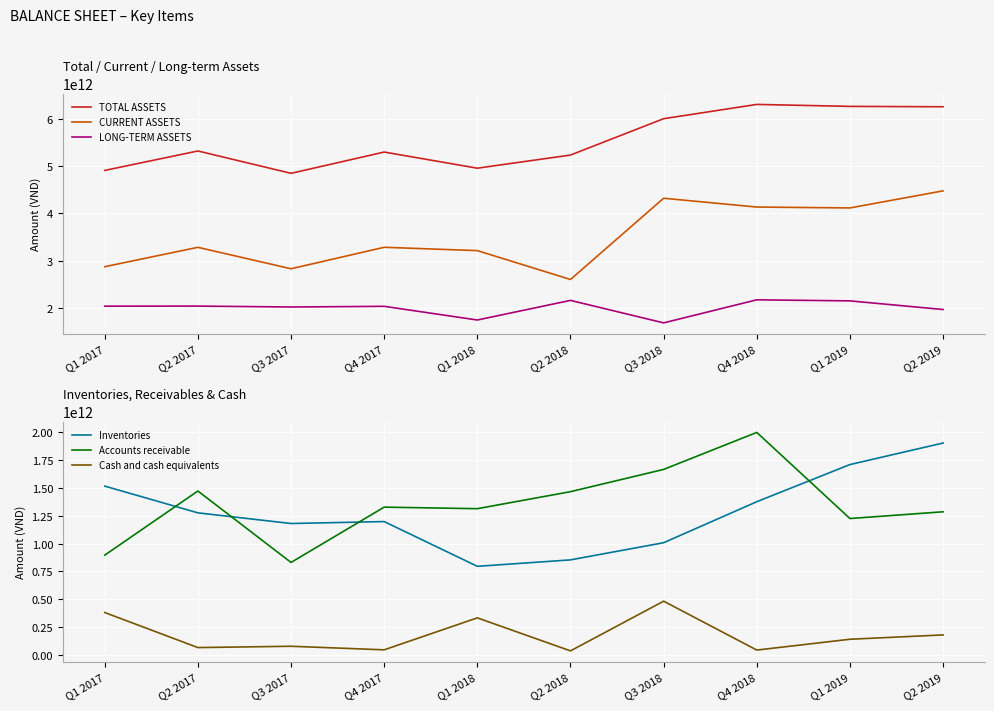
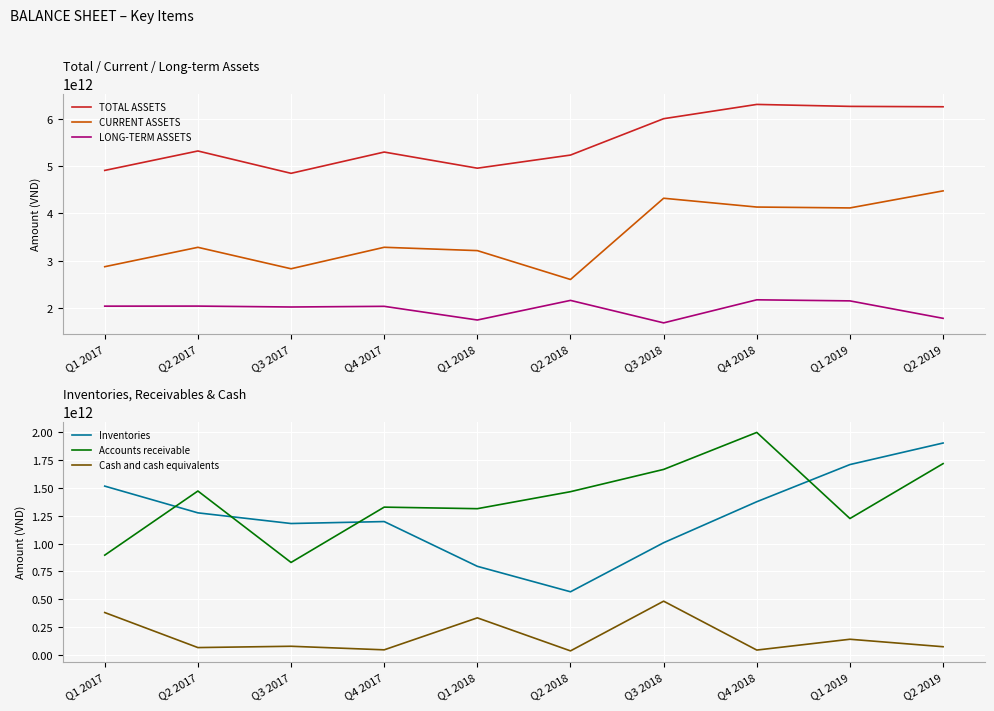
  {
    "Total / Current / Long-term Assets": {
      "TOTAL ASSETS": {
        "Q1 2017": 4900000000000,
        "Q2 2017": 5300000000000,
        "Q3 2017": 4800000000000,
        "Q4 2017": 5300000000000,
        "Q1 2018": 5000000000000,
        "Q2 2018": 5200000000000,
        "Q3 2018": 6000000000000,
        "Q4 2018": 6300000000000,
        "Q1 2019": 6300000000000,
        "Q2 2019": 6200000000000
      },
      "CURRENT ASSETS": {
        "Q1 2017": 2900000000000,
        "Q2 2017": 3300000000000,
        "Q3 2017": 2800000000000,
        "Q4 2017": 3300000000000,
        "Q1 2018": 3200000000000,
        "Q2 2018": 2600000000000,
        "Q3 2018": 4300000000000,
        "Q4 2018": 4100000000000,
        "Q1 2019": 4100000000000,
        "Q2 2019": 4500000000000
      },
      "LONG-TERM ASSETS": {
        "Q1 2017": 2000000000000,
        "Q2 2017": 2000000000000,
        "Q3 2017": 2000000000000,
        "Q4 2017": 2000000000000,
        "Q1 2018": 1700000000000,
        "Q2 2018": 2200000000000,
        "Q3 2018": 1700000000000,
        "Q4 2018": 2200000000000,
        "Q1 2019": 2100000000000,
-       "Q2 2019": 2000000000000
+       "Q2 2019": 1800000000000
      }
    },
    "Inventories, Receivables & Cash": {
      "Inventories": {
        "Q1 2017": 1520000000000,
        "Q2 2017": 1280000000000,
        "Q3 2017": 1180000000000,
        "Q4 2017": 1200000000000,
        "Q1 2018": 800000000000,
-       "Q2 2018": 850000000000,
+       "Q2 2018": 570000000000,
        "Q3 2018": 1010000000000,
        "Q4 2018": 1380000000000,
        "Q1 2019": 1710000000000,
        "Q2 2019": 1900000000000
      },
      "Accounts receivable": {
        "Q1 2017": 900000000000,
        "Q2 2017": 1470000000000,
        "Q3 2017": 830000000000,
        "Q4 2017": 1330000000000,
        "Q1 2018": 1310000000000,
        "Q2 2018": 1470000000000,
        "Q3 2018": 1670000000000,
        "Q4 2018": 2000000000000,
        "Q1 2019": 1230000000000,
-       "Q2 2019": 1290000000000
+       "Q2 2019": 1720000000000
      },
      "Cash and cash equivalents": {
        "Q1 2017": 380000000000,
        "Q2 2017": 70000000000,
        "Q3 2017": 80000000000,
        "Q4 2017": 50000000000,
        "Q1 2018": 330000000000,
        "Q2 2018": 40000000000,
        "Q3 2018": 480000000000,
        "Q4 2018": 40000000000,
        "Q1 2019": 140000000000,
-       "Q2 2019": 180000000000
+       "Q2 2019": 70000000000
      }
    }
  }
